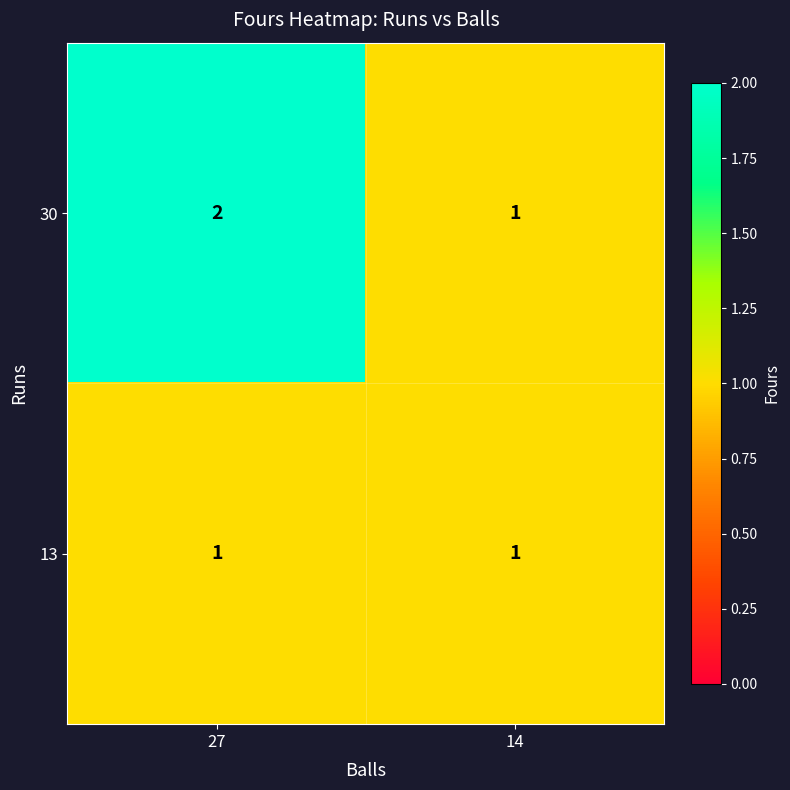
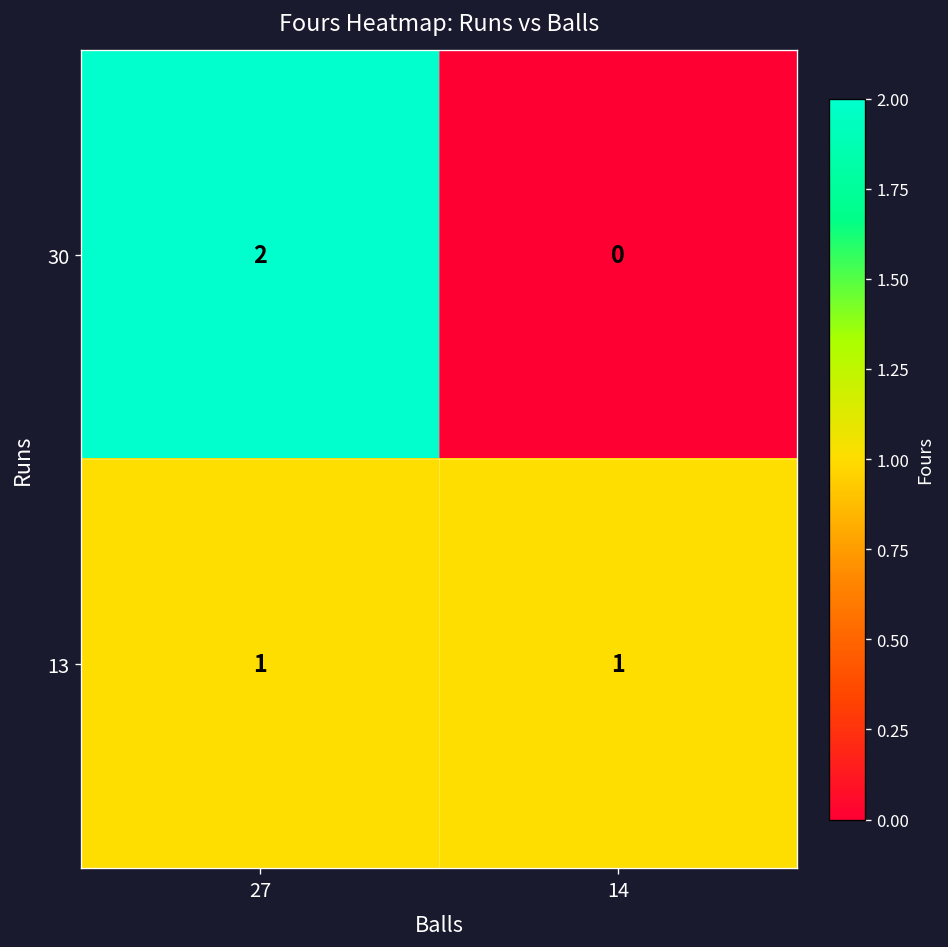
  {
    "30": {
      "27": 2,
-     "14": 1
+     "14": 0
    },
    "13": {
      "27": 1,
      "14": 1
    }
  }
